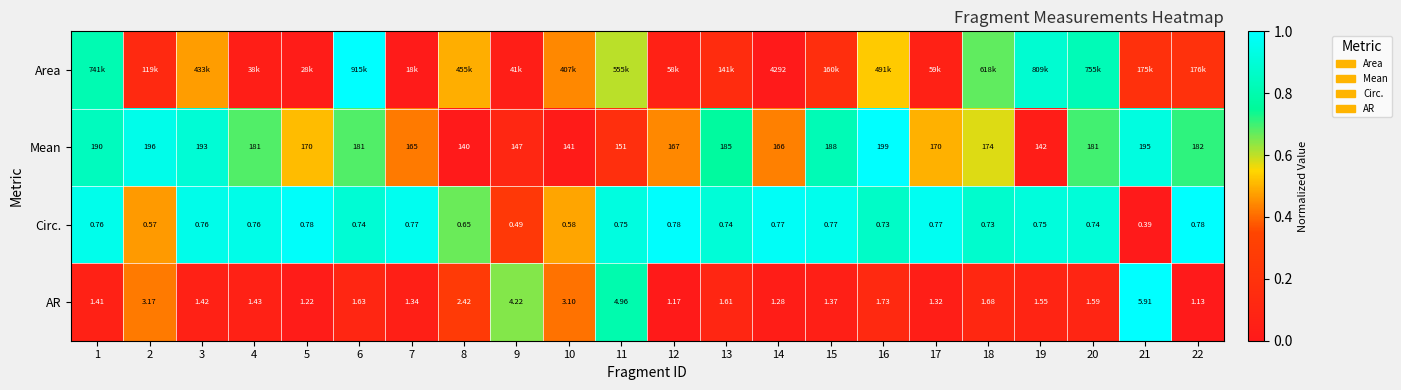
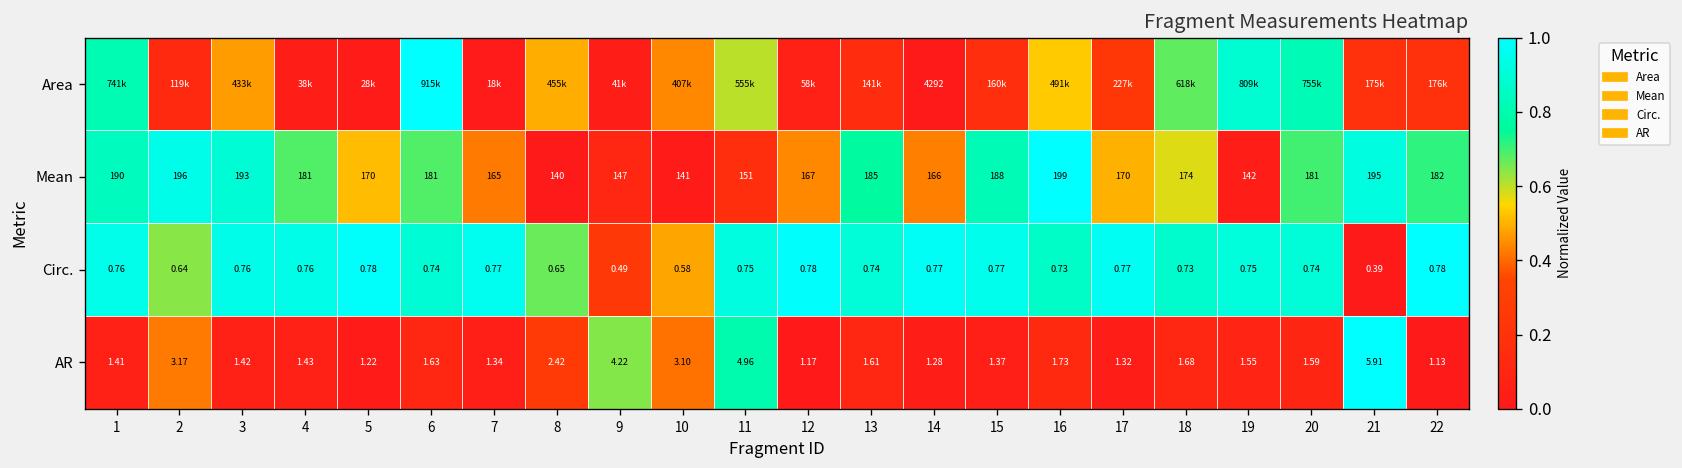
  {
    "Area": {
      "1": "741k",
      "2": "119k",
      "3": "433k",
      "4": "38k",
      "5": "28k",
      "6": "915k",
      "7": "18k",
      "8": "455k",
      "9": "41k",
      "10": "407k",
      "11": "555k",
      "12": "58k",
      "13": "141k",
      "14": "4292",
      "15": "160k",
      "16": "491k",
-     "17": "59k",
+     "17": "227k",
      "18": "618k",
      "19": "809k",
      "20": "755k",
      "21": "175k",
      "22": "176k"
    },
    "Mean": {
      "1": "190",
      "2": "196",
      "3": "193",
      "4": "181",
      "5": "170",
      "6": "181",
      "7": "165",
      "8": "140",
      "9": "147",
      "10": "141",
      "11": "151",
      "12": "167",
      "13": "185",
      "14": "166",
      "15": "188",
      "16": "199",
      "17": "170",
      "18": "174",
      "19": "142",
      "20": "181",
      "21": "195",
      "22": "182"
    },
    "Circ.": {
      "1": "0.76",
-     "2": "0.57",
+     "2": "0.64",
      "3": "0.76",
      "4": "0.76",
      "5": "0.78",
      "6": "0.74",
      "7": "0.77",
      "8": "0.65",
      "9": "0.49",
      "10": "0.58",
      "11": "0.75",
      "12": "0.78",
      "13": "0.74",
      "14": "0.77",
      "15": "0.77",
      "16": "0.73",
      "17": "0.77",
      "18": "0.73",
      "19": "0.75",
      "20": "0.74",
      "21": "0.39",
      "22": "0.78"
    },
    "AR": {
      "1": "1.41",
      "2": "3.17",
      "3": "1.42",
      "4": "1.43",
      "5": "1.22",
      "6": "1.63",
      "7": "1.34",
      "8": "2.42",
      "9": "4.22",
      "10": "3.10",
      "11": "4.96",
      "12": "1.17",
      "13": "1.61",
      "14": "1.28",
      "15": "1.37",
      "16": "1.73",
      "17": "1.32",
      "18": "1.68",
      "19": "1.55",
      "20": "1.59",
      "21": "5.91",
      "22": "1.13"
    }
  }
